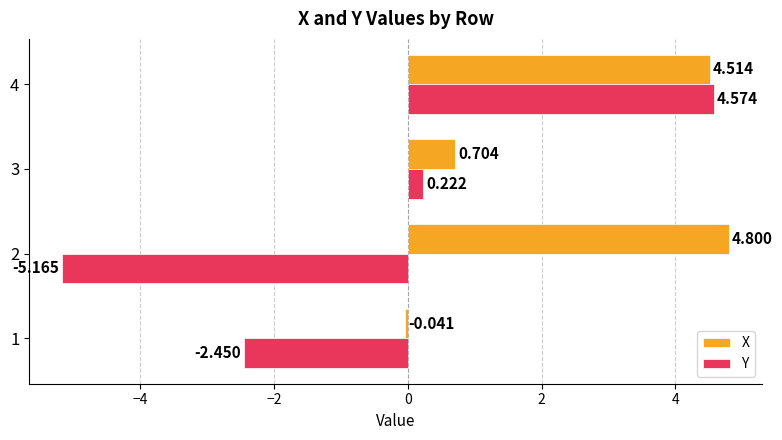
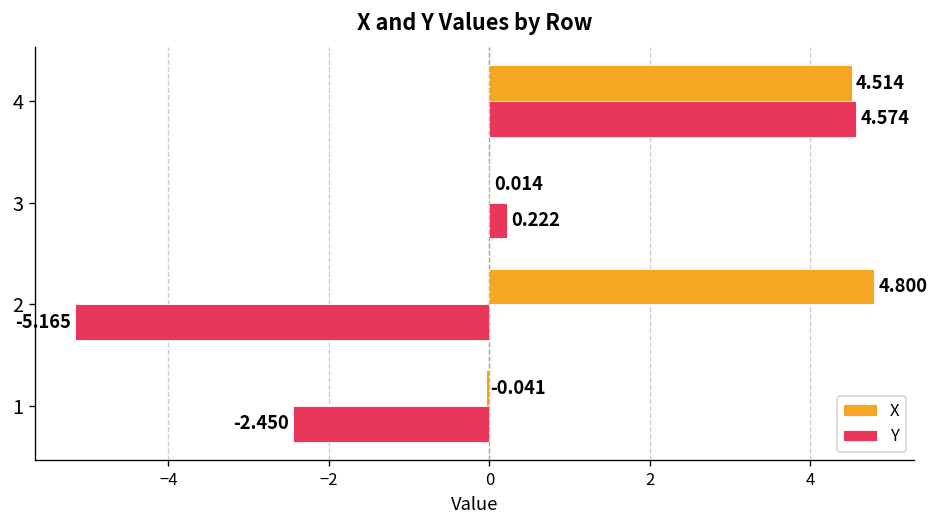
  {
    "X": {
      "4": 4.514,
-     "3": 0.704,
+     "3": 0.014,
      "2": 4.800,
      "1": -0.041
    },
    "Y": {
      "4": 4.574,
      "3": 0.222,
      "2": -5.165,
      "1": -2.450
    }
  }
